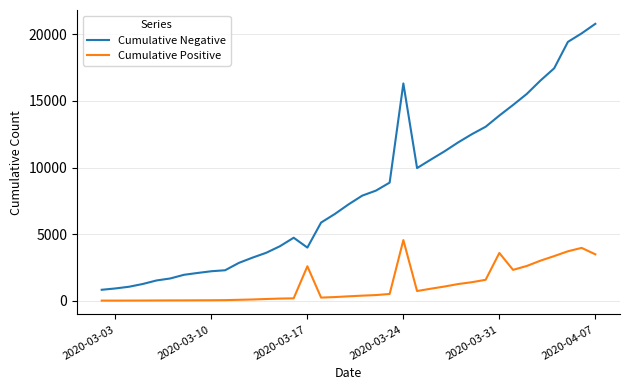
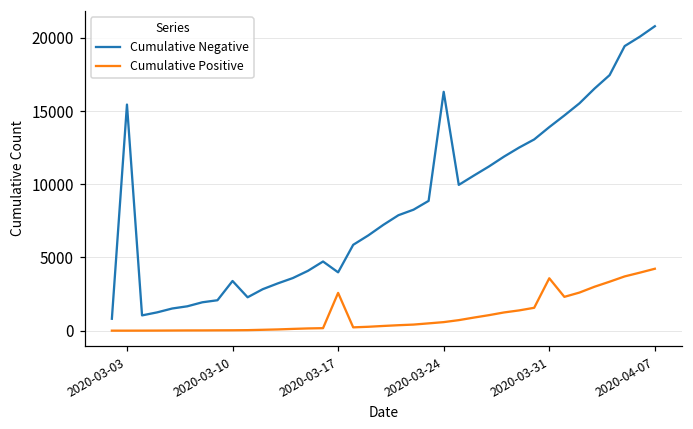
  {
    "Cumulative Negative": {
-     "2020-03-03": 900,
-     "2020-03-10": 2200,
+     "2020-03-03": 15400,
+     "2020-03-10": 3400,
      "2020-03-17": 4000,
      "2020-03-24": 16300,
      "2020-03-31": 13900,
      "2020-04-07": 20800
    },
    "Cumulative Positive": {
      "2020-03-03": 0,
      "2020-03-10": 0,
      "2020-03-17": 2600,
-     "2020-03-24": 4500,
+     "2020-03-24": 600,
      "2020-03-31": 3600,
-     "2020-04-07": 3500
+     "2020-04-07": 4200
    }
  }
